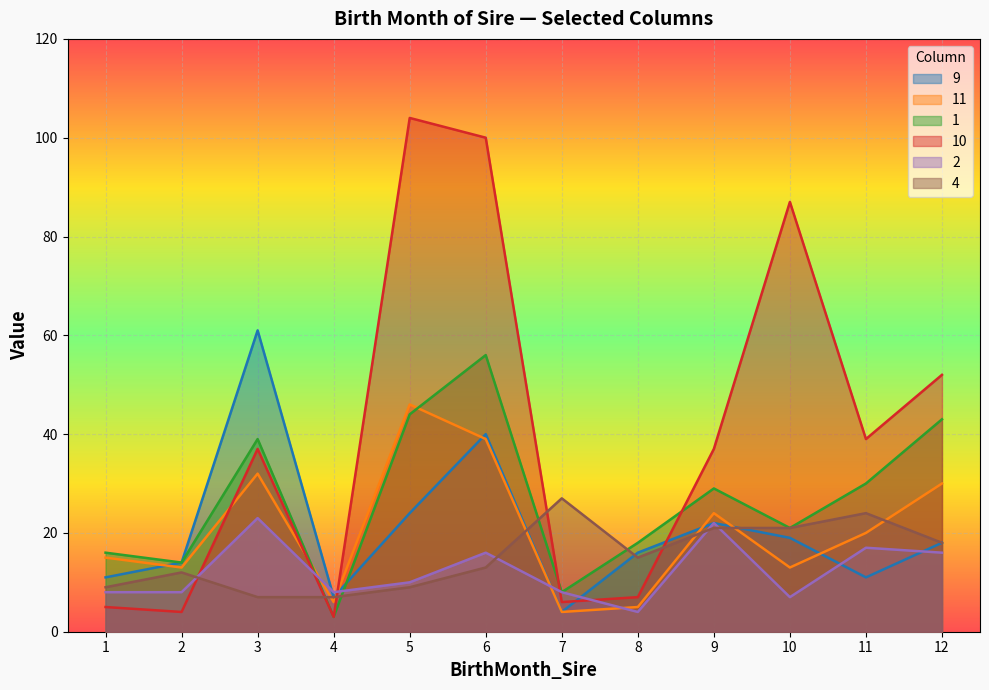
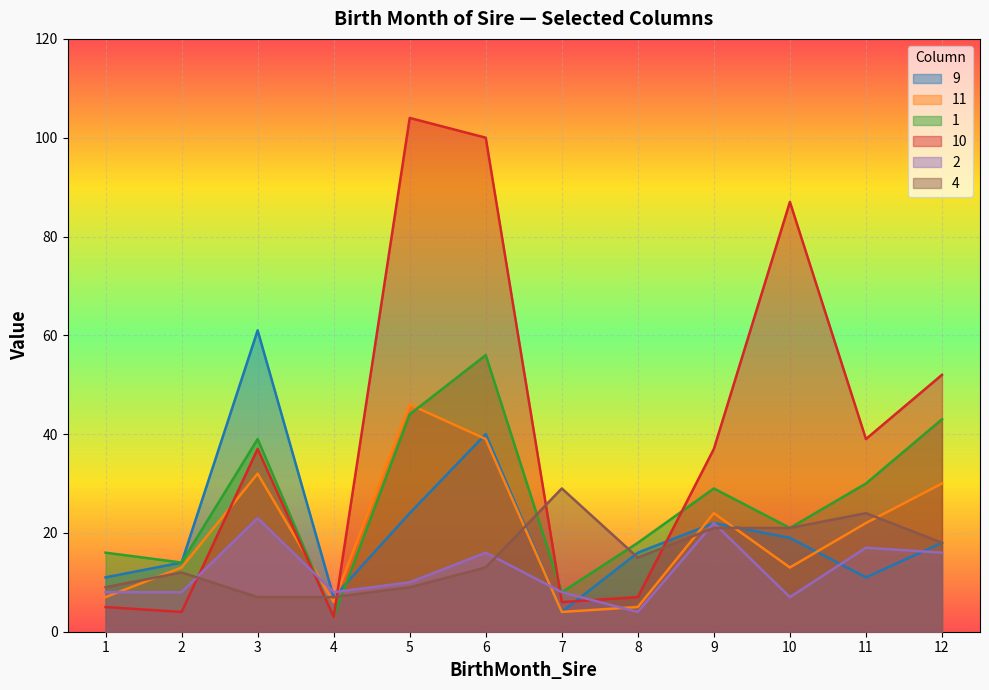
  {
    "9": {
      "1": 11,
      "3": 61,
      "5": 24,
      "6": 40,
      "8": 16,
      "10": 19,
      "11": 11
    },
    "11": {
-     "1": 15,
+     "1": 7,
      "2": 13,
      "3": 32,
      "4": 6,
      "5": 46,
      "6": 39,
      "8": 5,
      "9": 24,
      "10": 13,
-     "11": 20,
+     "11": 22,
      "12": 30
    },
    "1": {
      "1": 16,
      "3": 39,
      "5": 44,
      "6": 56,
      "8": 18,
      "9": 29,
      "11": 30,
      "12": 43
    },
    "10": {
      "1": 5,
      "2": 4,
      "3": 37,
      "5": 104,
      "6": 100,
      "7": 6,
      "8": 7,
      "9": 37,
      "10": 87,
      "11": 39,
      "12": 52
    },
    "2": {
      "1": 8,
      "2": 8,
      "3": 23,
      "4": 8,
      "5": 10,
      "6": 16,
      "8": 4,
      "10": 7,
      "11": 17,
      "12": 16
    },
    "4": {
      "1": 9,
      "2": 12,
      "3": 7,
      "5": 9,
      "6": 13,
-     "7": 27,
+     "7": 29,
      "8": 15,
      "9": 21,
      "11": 24
    }
  }
